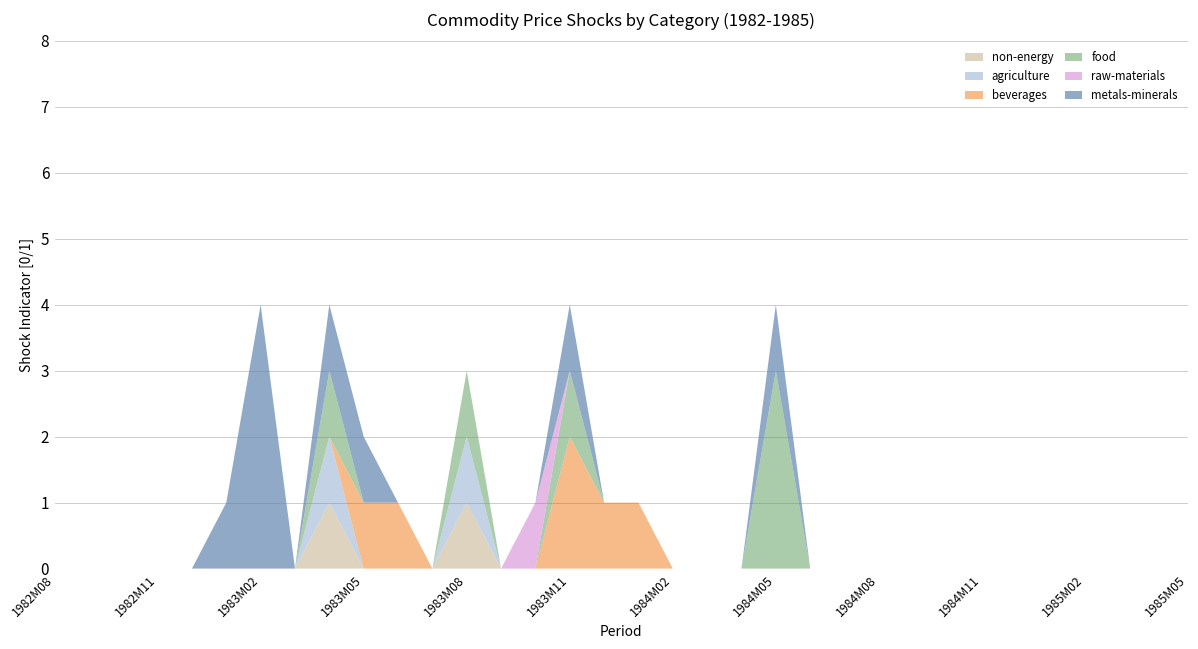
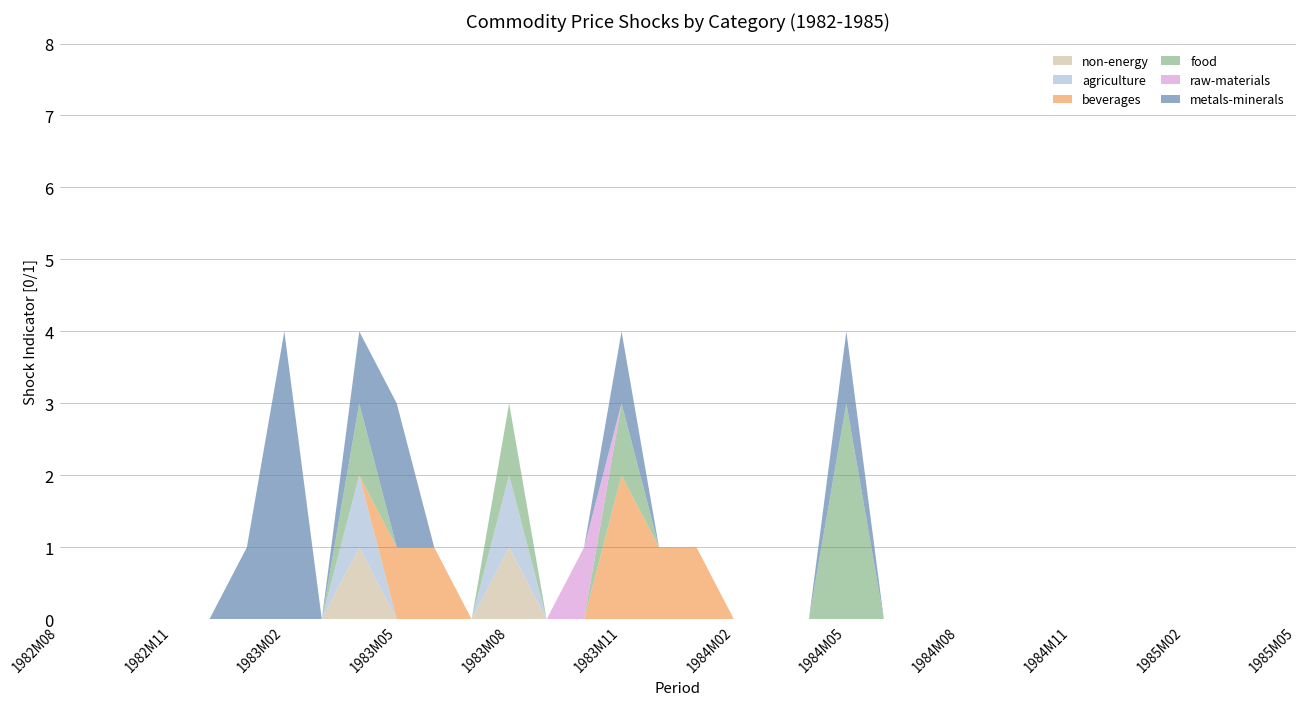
  {
    "non-energy": {
      "1983M08": 1
    },
    "metals-minerals": {
-     "1983M05": 1
+     "1983M05": 2
    }
  }
